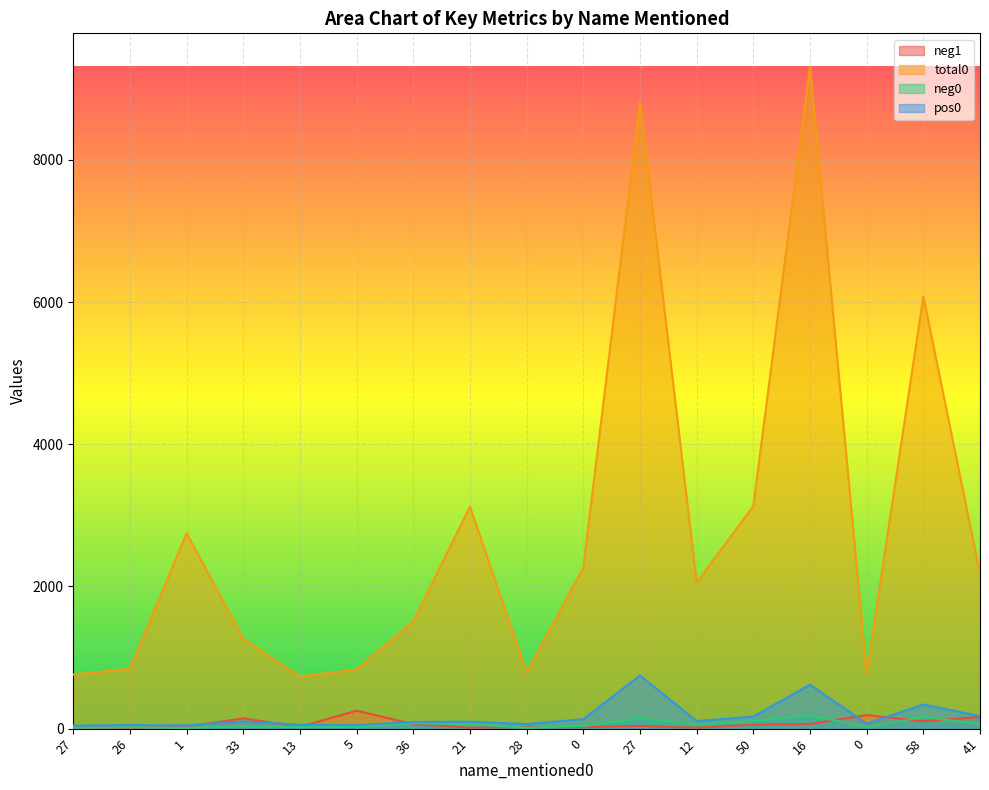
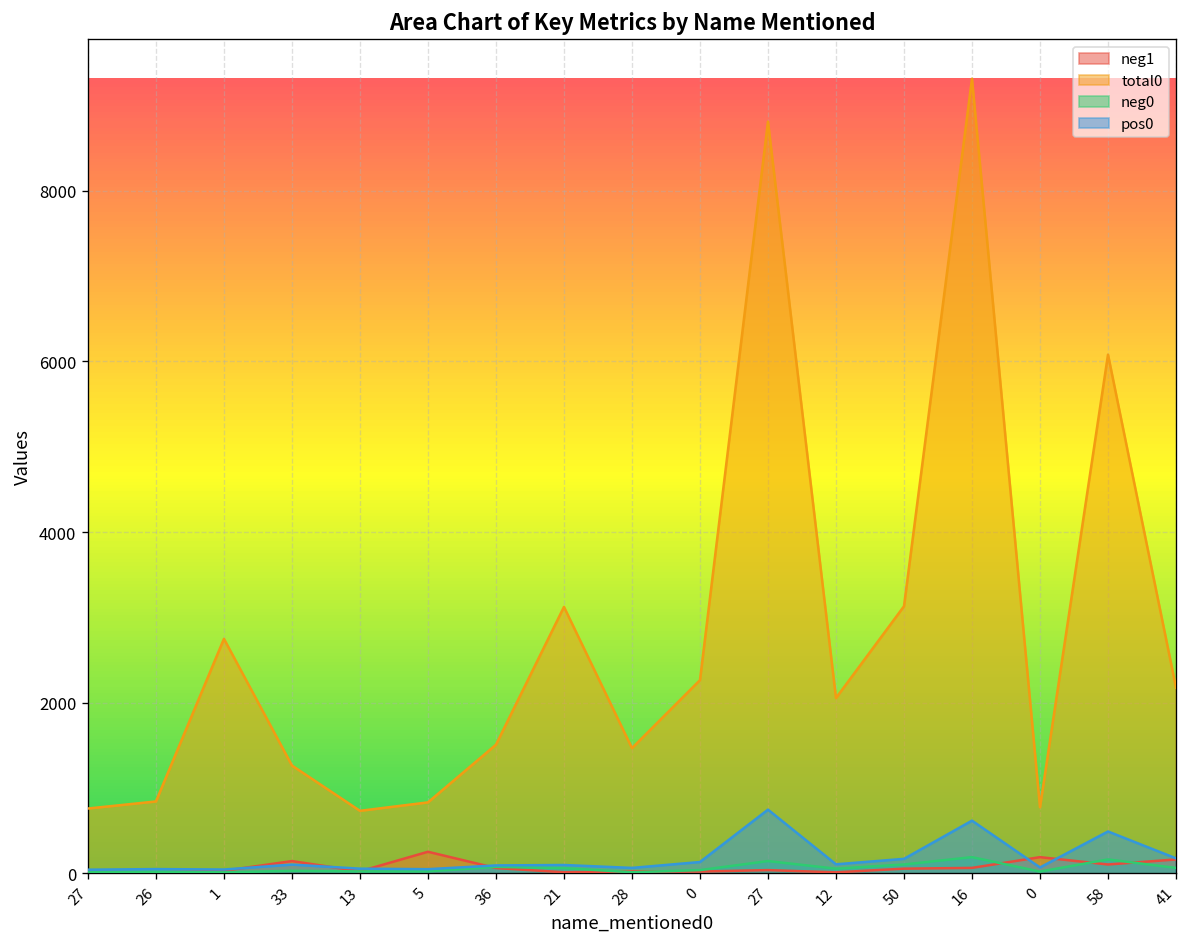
  {
    "neg1": {
      "33": 100,
      "5": 300,
      "21": 0,
      "12": 0,
      "50": 100,
      "16": 100,
      "58": 100
    },
    "total0": {
      "26": 800,
      "1": 2700,
      "33": 1300,
      "13": 700,
      "5": 800,
      "36": 1500,
      "21": 3100,
-     "28": 800,
+     "28": 1500,
      "12": 2100,
      "50": 3100,
      "16": 9300,
      "58": 6100,
      "41": 2200
    },
    "neg0": {
      "33": 0,
      "12": 100,
      "50": 100,
      "16": 200,
      "58": 200,
      "41": 100
    },
    "pos0": {
      "33": 100,
      "28": 100,
      "12": 100,
      "50": 200,
      "16": 600,
-     "58": 300
+     "58": 500
    }
  }
